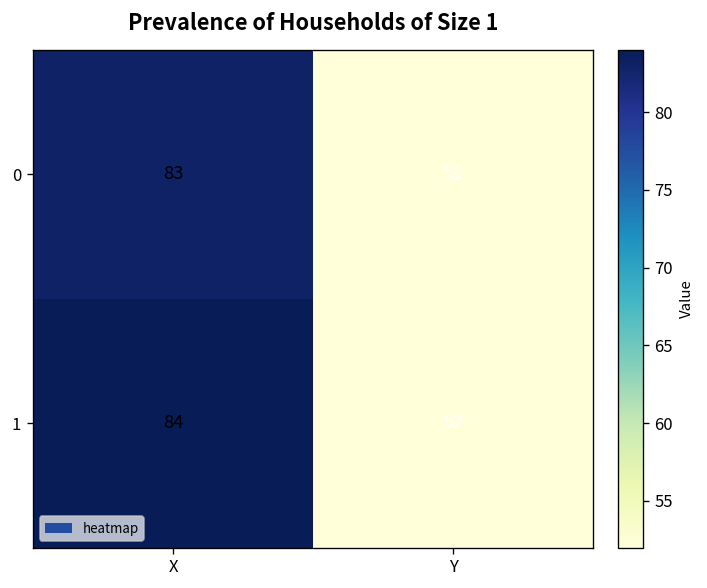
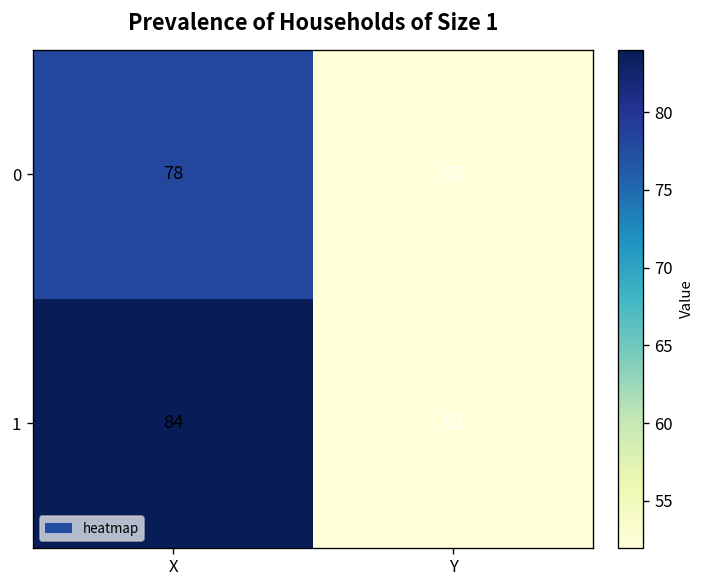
  {
    "0": {
-     "X": 83
+     "X": 78
    },
    "1": {
      "X": 84
    }
  }
